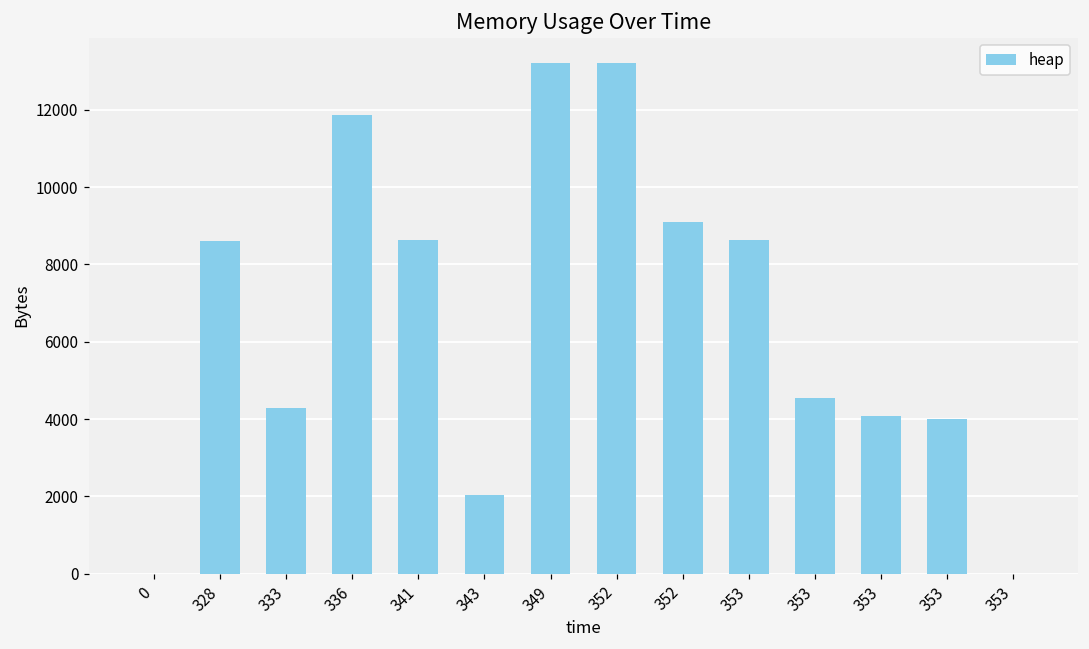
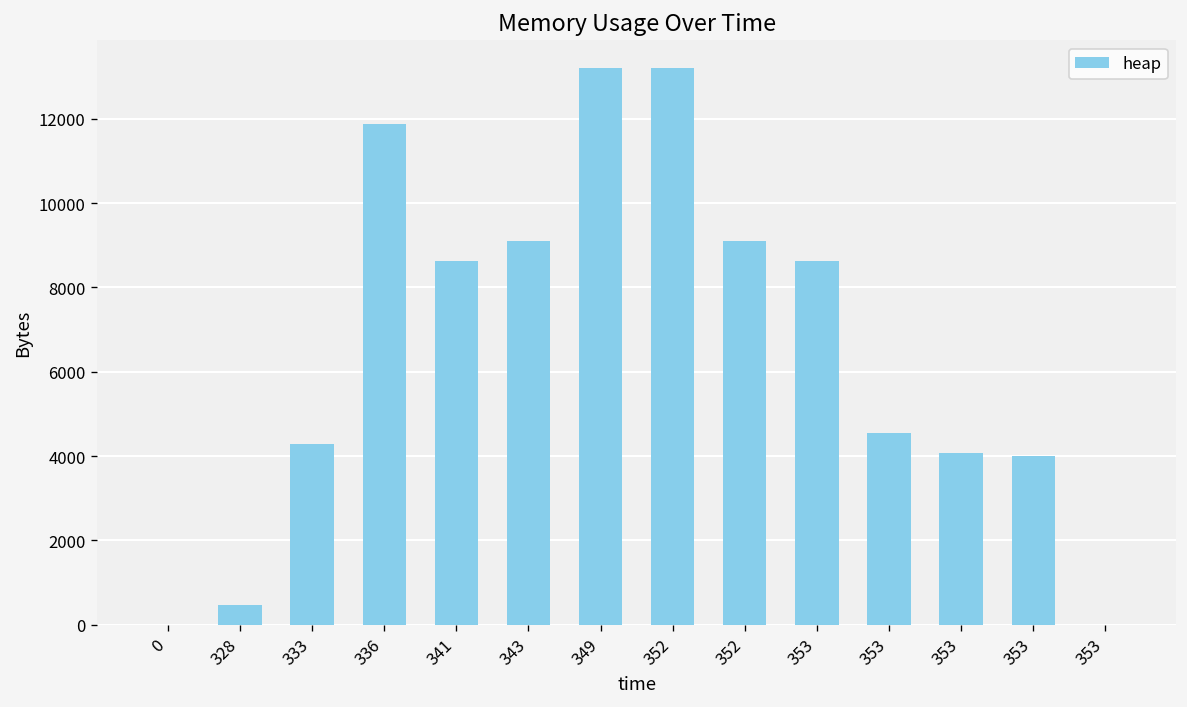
  {
    "0": 0,
-   "328": 8600,
+   "328": 500,
    "333": 4300,
    "336": 11900,
    "341": 8600,
-   "343": 2000,
+   "343": 9100,
    "349": 13200
  }
